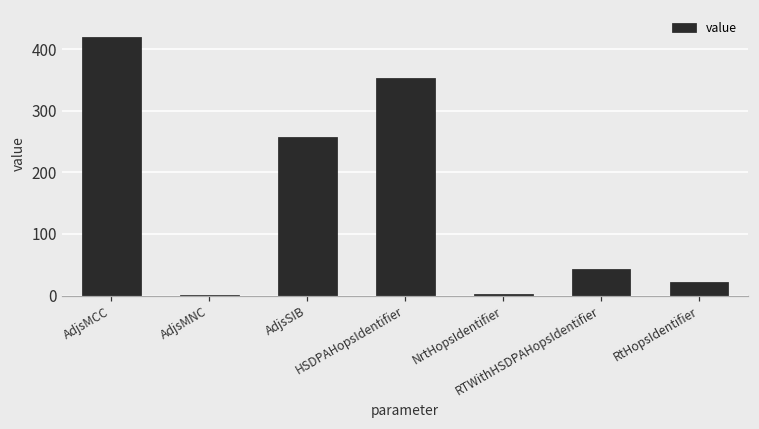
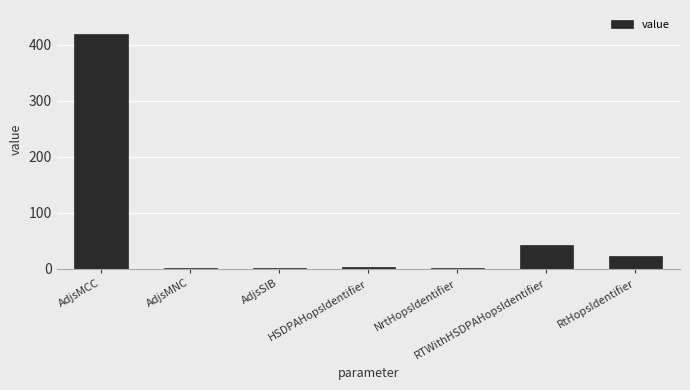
  {
    "AdjsMCC": 420,
-   "AdjsSIB": 260,
-   "HSDPAHopsIdentifier": 350,
+   "AdjsSIB": 0,
+   "HSDPAHopsIdentifier": 0,
    "RTWithHSDPAHopsIdentifier": 40,
    "RtHopsIdentifier": 20
  }
